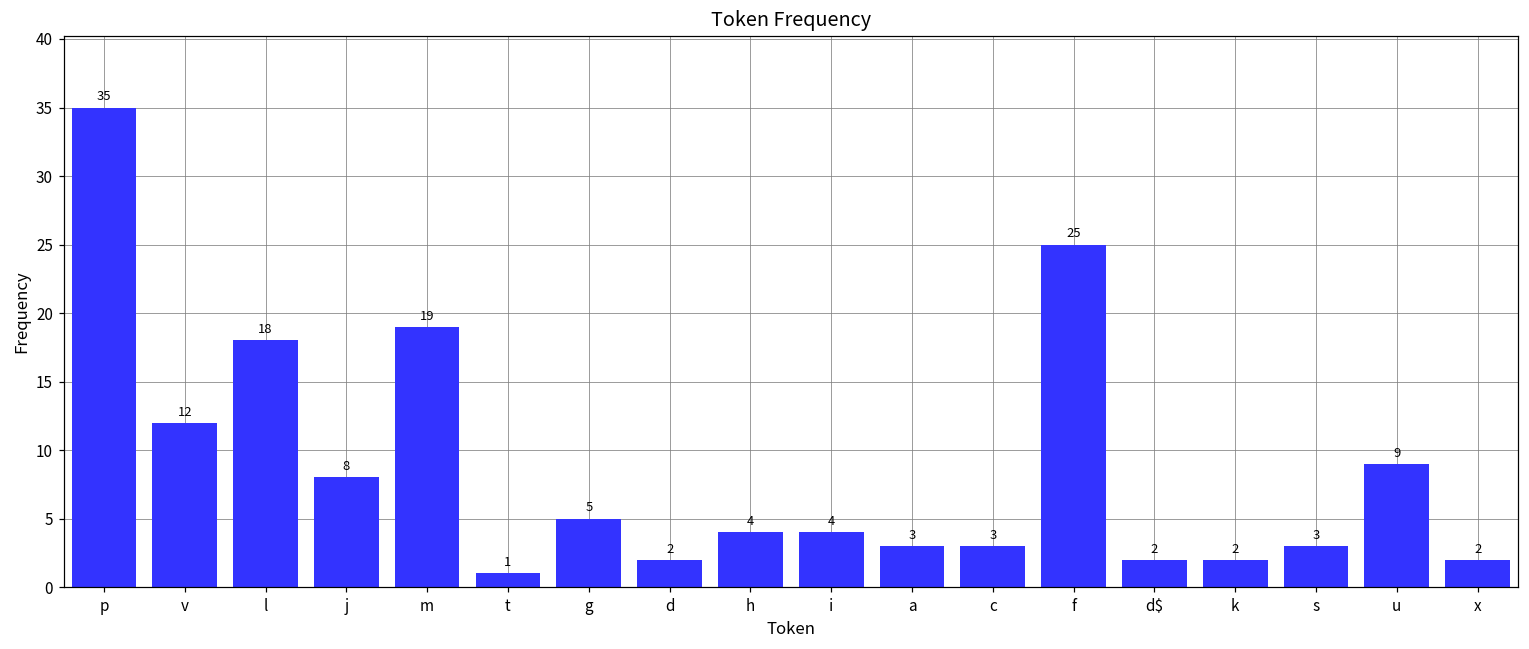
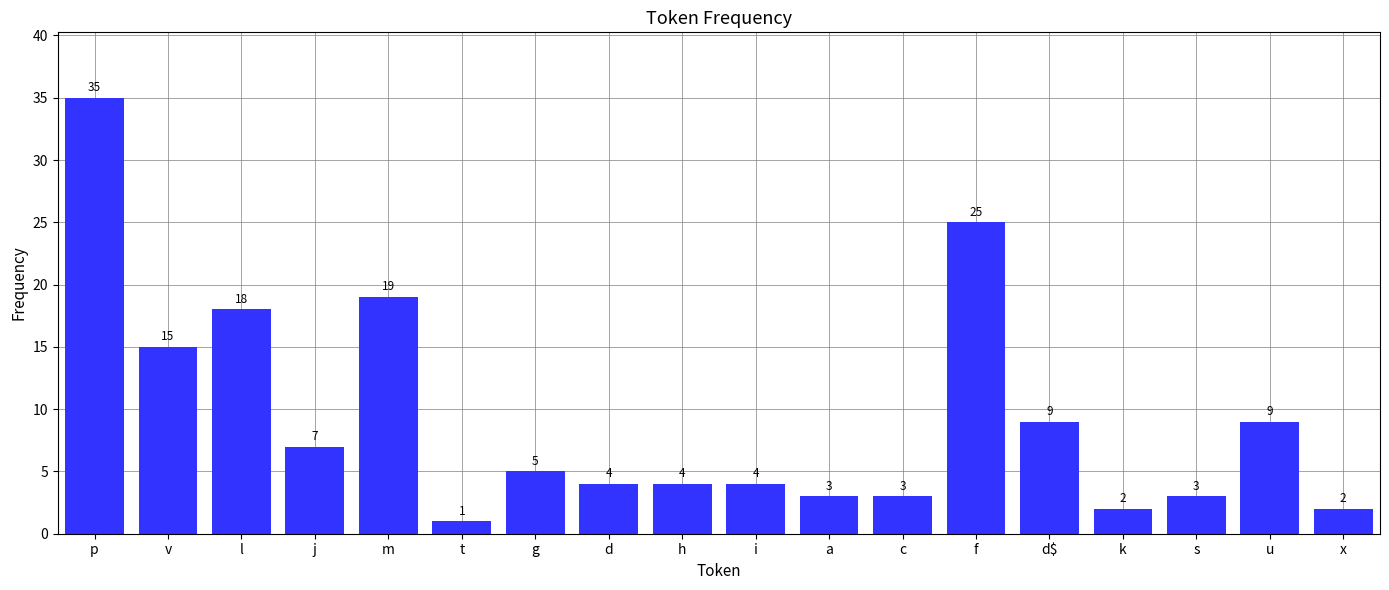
  {
    "p": 35,
-   "v": 12,
+   "v": 15,
    "l": 18,
-   "j": 8,
+   "j": 7,
    "m": 19,
    "t": 1,
    "g": 5,
-   "d": 2,
+   "d": 4,
    "h": 4,
    "i": 4,
    "a": 3,
    "c": 3,
    "f": 25,
-   "d$": 2,
+   "d$": 9,
    "k": 2,
    "s": 3,
    "u": 9,
    "x": 2
  }
